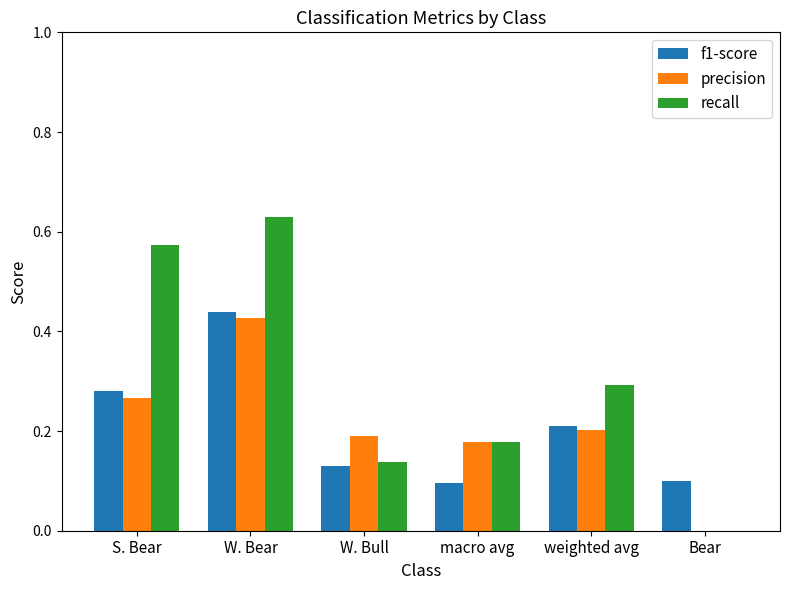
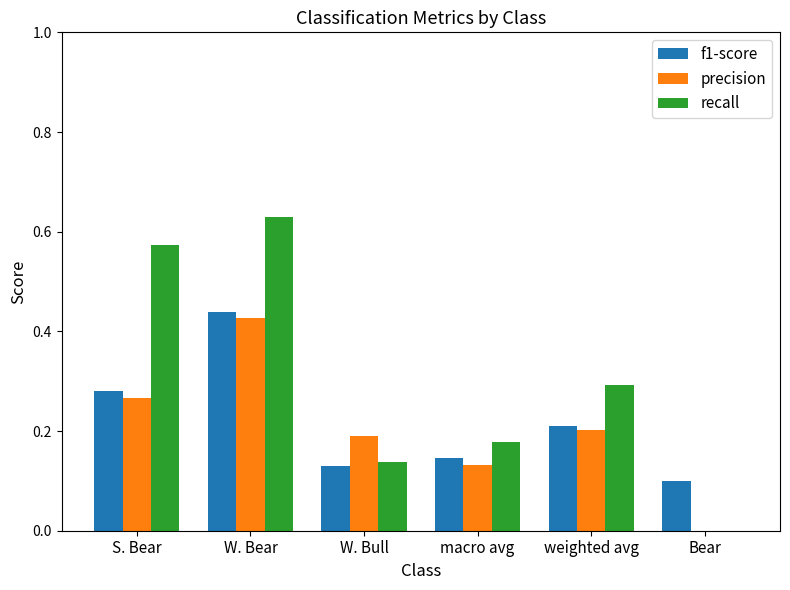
  {
    "f1-score": {
      "S. Bear": 0.28,
      "W. Bear": 0.44,
      "W. Bull": 0.13,
-     "macro avg": 0.10,
+     "macro avg": 0.15,
      "weighted avg": 0.21,
      "Bear": 0.10
    },
    "precision": {
      "S. Bear": 0.27,
      "W. Bear": 0.43,
      "W. Bull": 0.19,
-     "macro avg": 0.18,
+     "macro avg": 0.13,
      "weighted avg": 0.20,
      "Bear": 0.00
    },
    "recall": {
      "S. Bear": 0.57,
      "W. Bear": 0.63,
      "W. Bull": 0.14,
      "macro avg": 0.18,
      "weighted avg": 0.29,
      "Bear": 0.00
    }
  }
